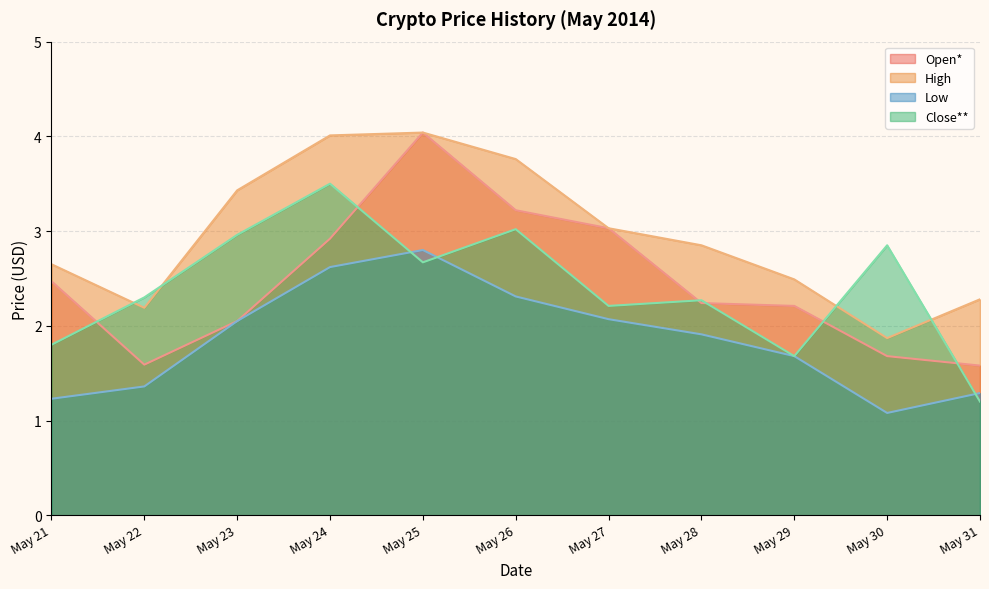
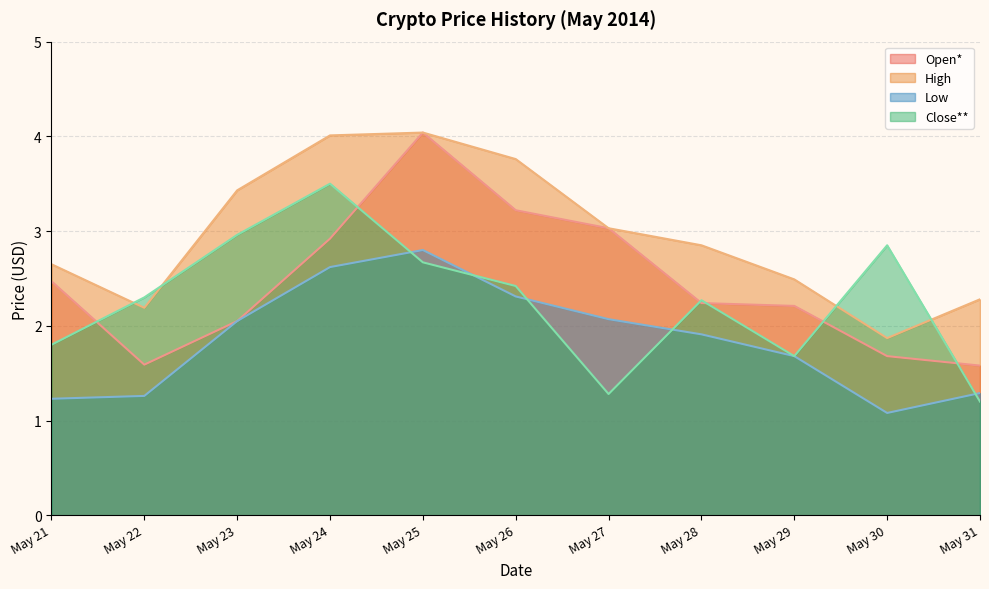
  {
    "Low": {
      "May 21": 1.2,
-     "May 22": 1.4,
+     "May 22": 1.3,
      "May 24": 2.6,
      "May 25": 2.8,
      "May 26": 2.3,
      "May 27": 2.1,
      "May 28": 1.9,
      "May 30": 1.1,
      "May 31": 1.3
    },
    "Close**": {
      "May 21": 1.8,
      "May 22": 2.3,
      "May 23": 3.0,
      "May 24": 3.5,
      "May 25": 2.7,
-     "May 26": 3.0,
-     "May 27": 2.2,
+     "May 26": 2.4,
+     "May 27": 1.3,
      "May 28": 2.3,
      "May 30": 2.9,
      "May 31": 1.2
    }
  }
